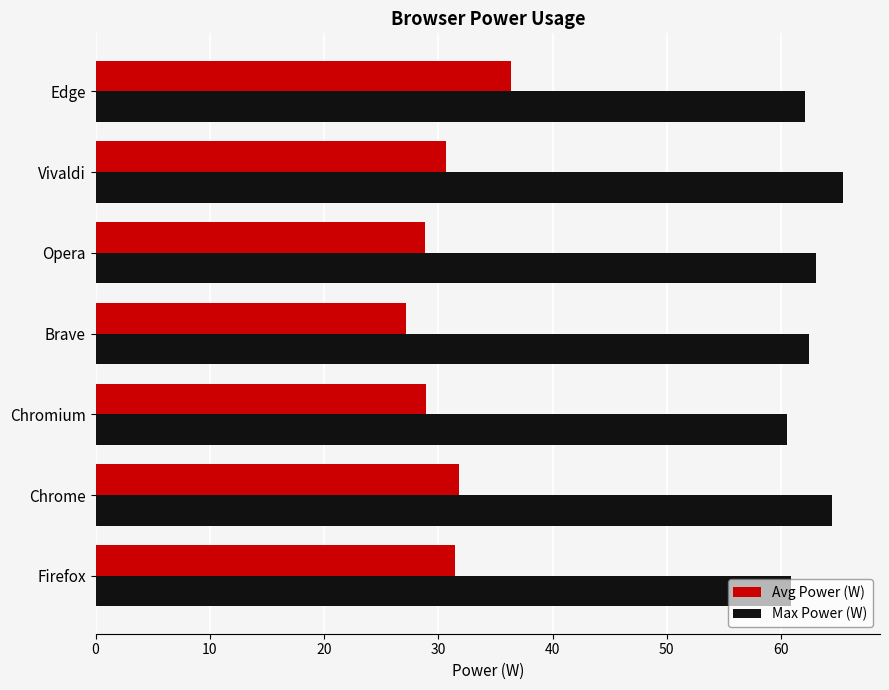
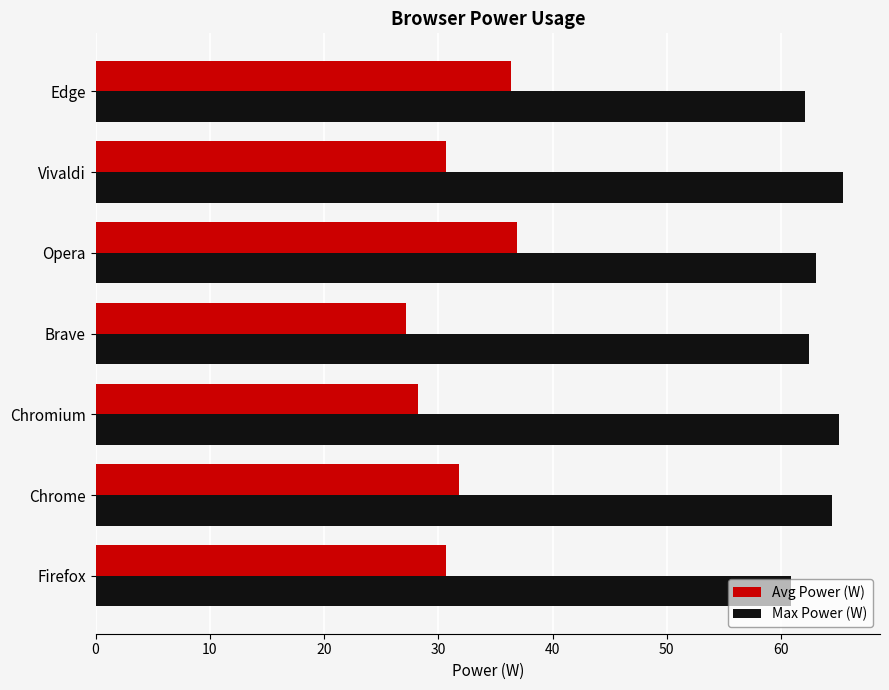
  {
    "Avg Power (W)": {
      "Edge": 36.3,
      "Vivaldi": 30.7,
-     "Opera": 28.8,
+     "Opera": 36.9,
      "Brave": 27.2,
-     "Chromium": 29.0,
+     "Chromium": 28.2,
      "Chrome": 31.8,
-     "Firefox": 31.5
+     "Firefox": 30.7
    },
    "Max Power (W)": {
      "Edge": 62.1,
      "Vivaldi": 65.4,
      "Opera": 63.1,
      "Brave": 62.5,
-     "Chromium": 60.5,
+     "Chromium": 65.0,
      "Chrome": 64.5
    }
  }
